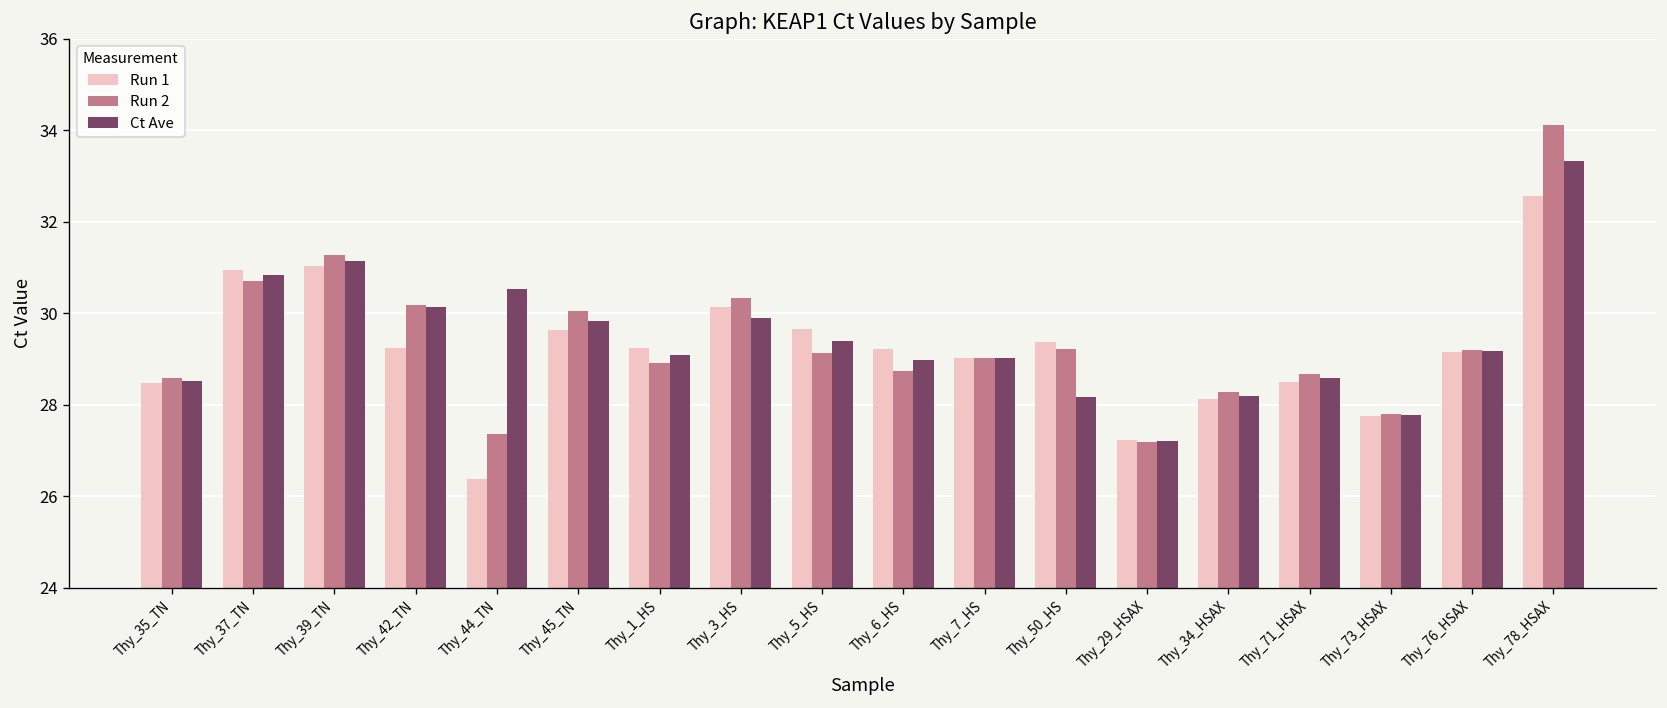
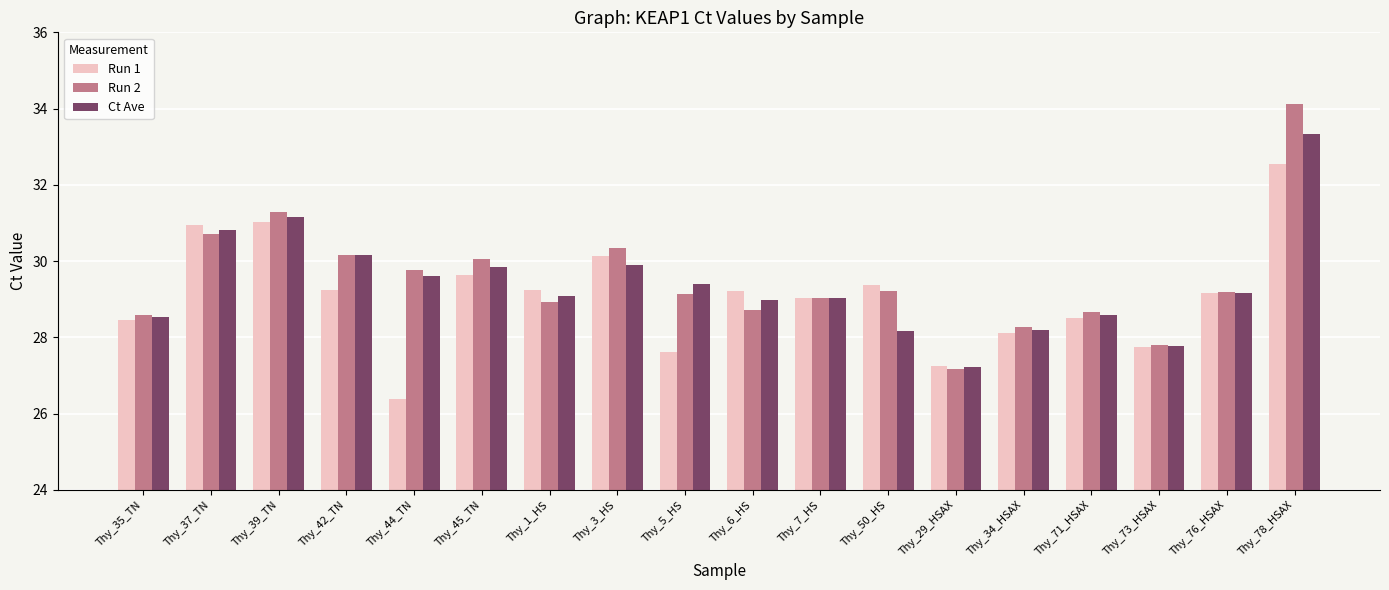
  {
    "Run 1": {
      "Thy_35_TN": 28.5,
      "Thy_37_TN": 30.9,
      "Thy_39_TN": 31.0,
      "Thy_42_TN": 29.2,
      "Thy_44_TN": 26.4,
      "Thy_45_TN": 29.6,
      "Thy_1_HS": 29.2,
      "Thy_3_HS": 30.1,
-     "Thy_5_HS": 29.7,
+     "Thy_5_HS": 27.6,
      "Thy_6_HS": 29.2,
      "Thy_7_HS": 29.0,
      "Thy_50_HS": 29.4,
      "Thy_29_HSAX": 27.2,
      "Thy_34_HSAX": 28.1,
      "Thy_71_HSAX": 28.5,
      "Thy_73_HSAX": 27.7,
      "Thy_76_HSAX": 29.2,
      "Thy_78_HSAX": 32.6
    },
    "Run 2": {
      "Thy_35_TN": 28.6,
      "Thy_37_TN": 30.7,
      "Thy_39_TN": 31.3,
      "Thy_42_TN": 30.2,
-     "Thy_44_TN": 27.4,
+     "Thy_44_TN": 29.8,
      "Thy_45_TN": 30.0,
      "Thy_1_HS": 28.9,
      "Thy_3_HS": 30.3,
      "Thy_5_HS": 29.1,
      "Thy_6_HS": 28.7,
      "Thy_7_HS": 29.0,
      "Thy_50_HS": 29.2,
      "Thy_29_HSAX": 27.2,
      "Thy_34_HSAX": 28.3,
      "Thy_71_HSAX": 28.7,
      "Thy_73_HSAX": 27.8,
      "Thy_76_HSAX": 29.2,
      "Thy_78_HSAX": 34.1
    },
    "Ct Ave": {
      "Thy_35_TN": 28.5,
      "Thy_37_TN": 30.8,
      "Thy_39_TN": 31.2,
      "Thy_42_TN": 30.1,
-     "Thy_44_TN": 30.5,
+     "Thy_44_TN": 29.6,
      "Thy_45_TN": 29.8,
      "Thy_1_HS": 29.1,
      "Thy_3_HS": 29.9,
      "Thy_5_HS": 29.4,
      "Thy_6_HS": 29.0,
      "Thy_7_HS": 29.0,
      "Thy_50_HS": 28.2,
      "Thy_29_HSAX": 27.2,
      "Thy_34_HSAX": 28.2,
      "Thy_71_HSAX": 28.6,
      "Thy_73_HSAX": 27.8,
      "Thy_76_HSAX": 29.2,
      "Thy_78_HSAX": 33.3
    }
  }
